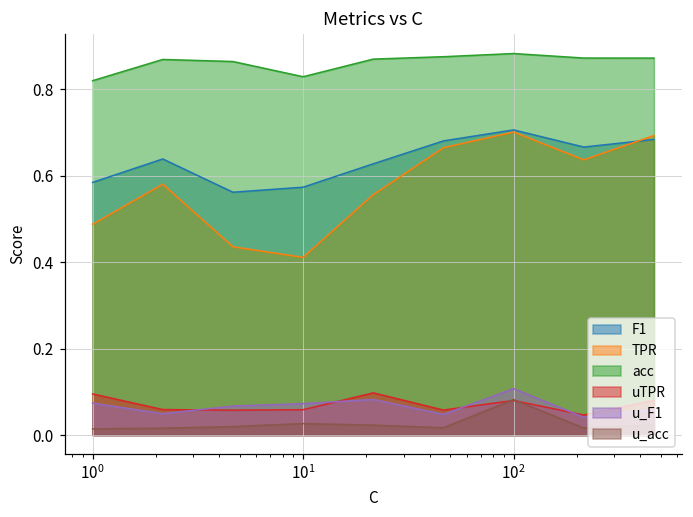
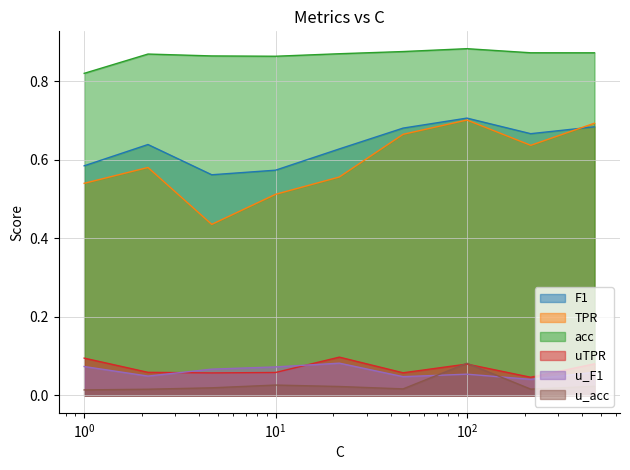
  {
    "F1": {
      "10^0": 0.58,
      "10^1": 0.57
    },
    "TPR": {
-     "10^0": 0.49,
-     "10^1": 0.41
+     "10^0": 0.54,
+     "10^1": 0.51
    },
    "acc": {
      "10^0": 0.82,
-     "10^1": 0.83,
+     "10^1": 0.86,
      "10^2": 0.88
    },
    "uTPR": {
      "10^0": 0.10,
      "10^1": 0.06
    },
    "u_F1": {
      "10^0": 0.07,
      "10^1": 0.07,
-     "10^2": 0.11
+     "10^2": 0.05
    },
    "u_acc": {
      "10^0": 0.01,
      "10^1": 0.03
    }
  }
